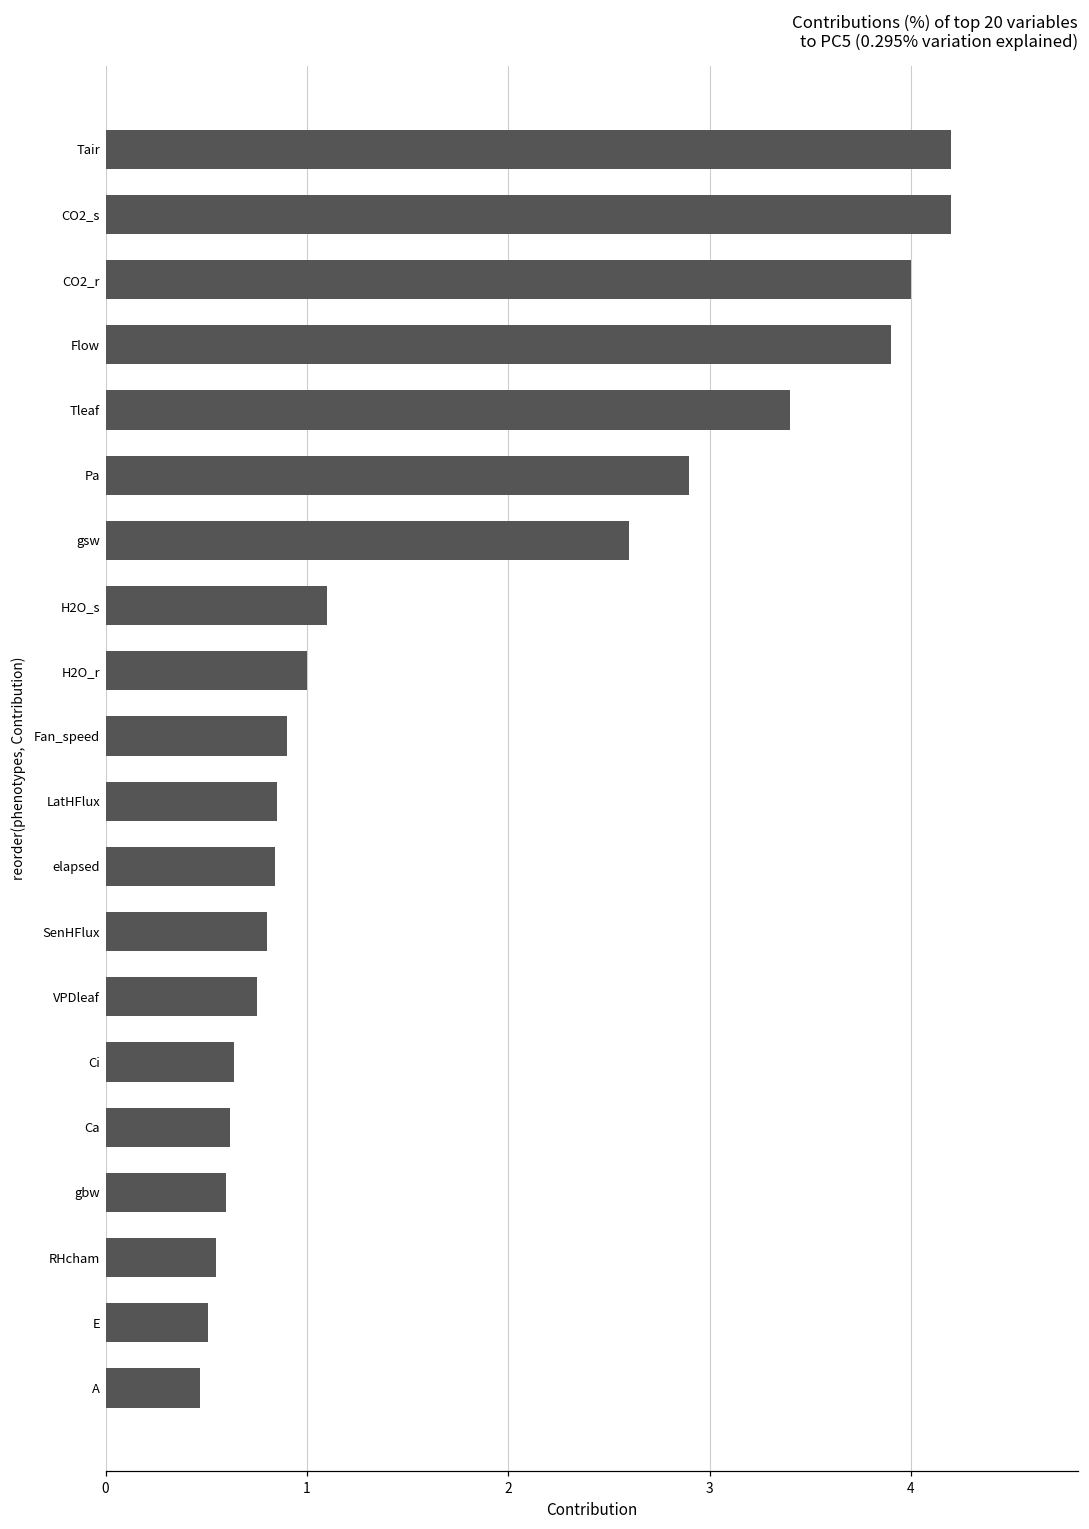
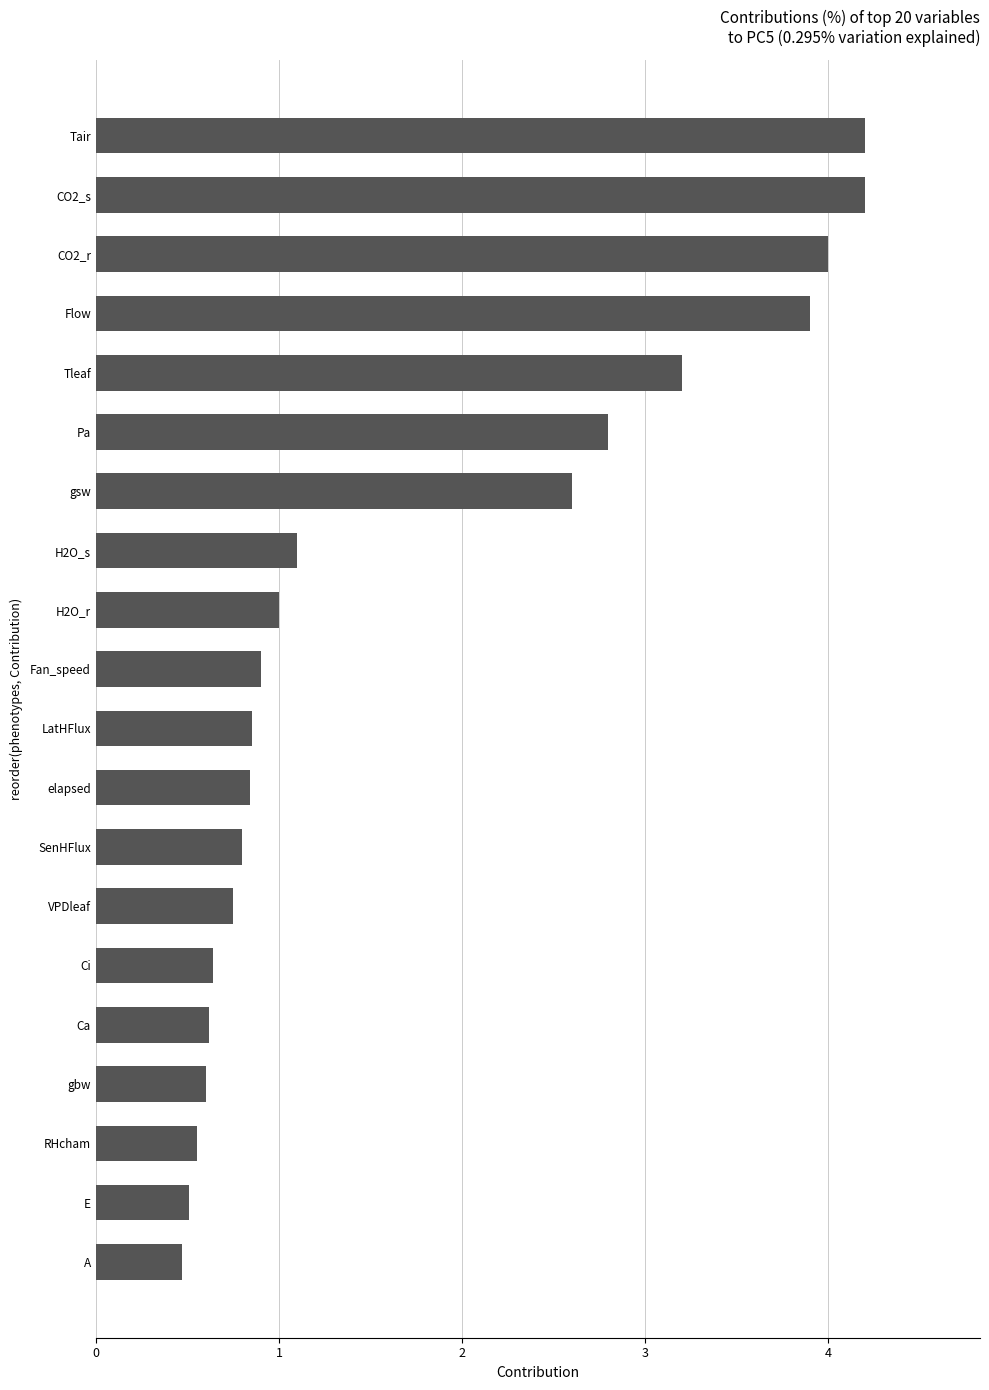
  {
    "Tair": 4.2,
    "CO2_s": 4.2,
    "CO2_r": 4.0,
    "Flow": 3.9,
-   "Tleaf": 3.4,
-   "Pa": 2.9,
+   "Tleaf": 3.2,
+   "Pa": 2.8,
    "gsw": 2.6,
    "H2O_s": 1.1,
    "H2O_r": 1.0,
    "Fan_speed": 0.9,
    "LatHFlux": 0.85,
    "elapsed": 0.84,
    "SenHFlux": 0.8,
    "VPDleaf": 0.75,
    "Ci": 0.64,
    "Ca": 0.62,
    "gbw": 0.6,
    "RHcham": 0.55,
    "E": 0.5,
    "A": 0.47
  }
